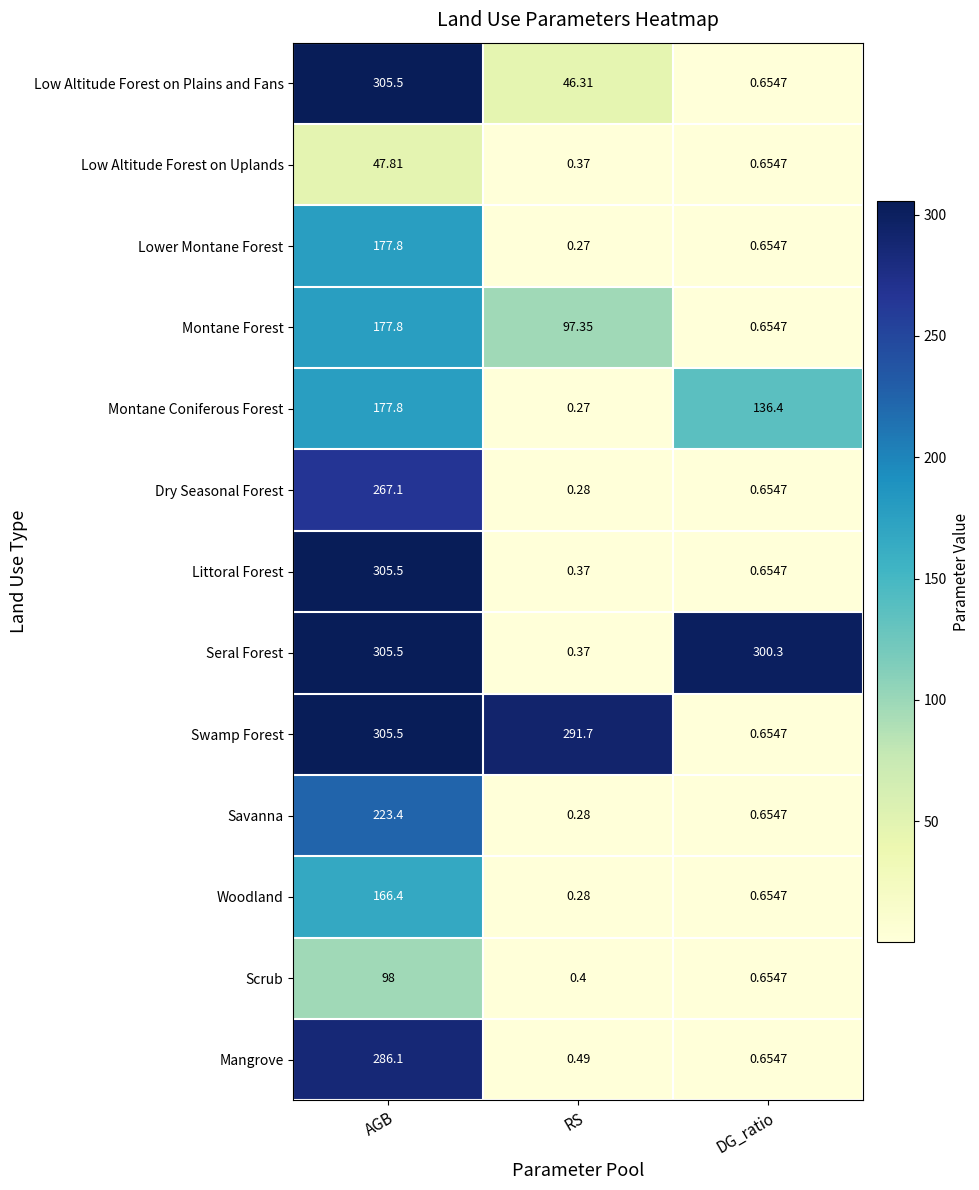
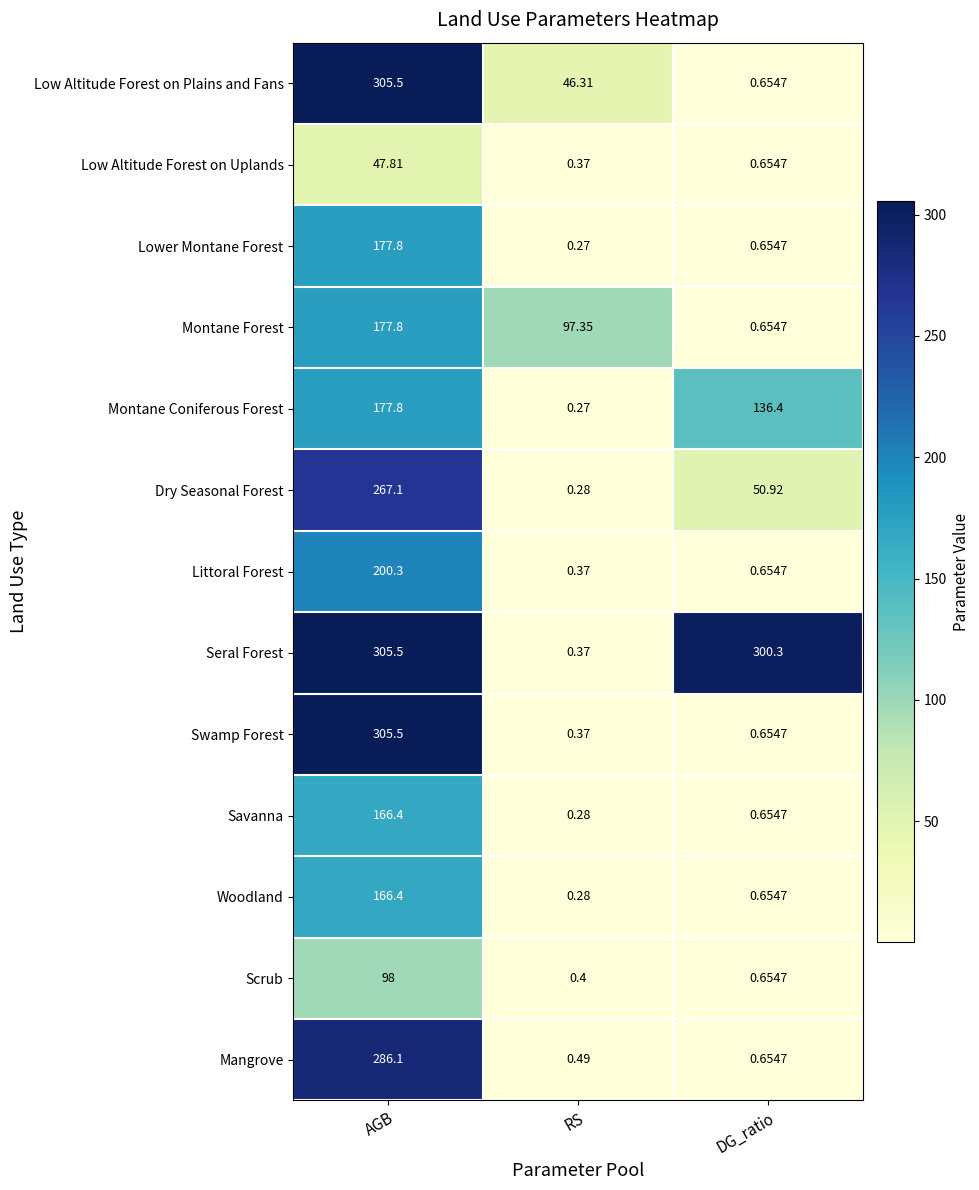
  {
    "Low Altitude Forest on Plains and Fans": {
      "AGB": 305.5,
      "RS": 46.31,
      "DG_ratio": 0.6547
    },
    "Low Altitude Forest on Uplands": {
      "AGB": 47.81,
      "RS": 0.37,
      "DG_ratio": 0.6547
    },
    "Lower Montane Forest": {
      "AGB": 177.8,
      "RS": 0.27,
      "DG_ratio": 0.6547
    },
    "Montane Forest": {
      "AGB": 177.8,
      "RS": 97.35,
      "DG_ratio": 0.6547
    },
    "Montane Coniferous Forest": {
      "AGB": 177.8,
      "RS": 0.27,
      "DG_ratio": 136.4
    },
    "Dry Seasonal Forest": {
      "AGB": 267.1,
      "RS": 0.28,
-     "DG_ratio": 0.6547
+     "DG_ratio": 50.92
    },
    "Littoral Forest": {
-     "AGB": 305.5,
+     "AGB": 200.3,
      "RS": 0.37,
      "DG_ratio": 0.6547
    },
    "Seral Forest": {
      "AGB": 305.5,
      "RS": 0.37,
      "DG_ratio": 300.3
    },
    "Swamp Forest": {
      "AGB": 305.5,
-     "RS": 291.7,
+     "RS": 0.37,
      "DG_ratio": 0.6547
    },
    "Savanna": {
-     "AGB": 223.4,
+     "AGB": 166.4,
      "RS": 0.28,
      "DG_ratio": 0.6547
    },
    "Woodland": {
      "AGB": 166.4,
      "RS": 0.28,
      "DG_ratio": 0.6547
    },
    "Scrub": {
      "AGB": 98,
      "RS": 0.4,
      "DG_ratio": 0.6547
    },
    "Mangrove": {
      "AGB": 286.1,
      "RS": 0.49,
      "DG_ratio": 0.6547
    }
  }
